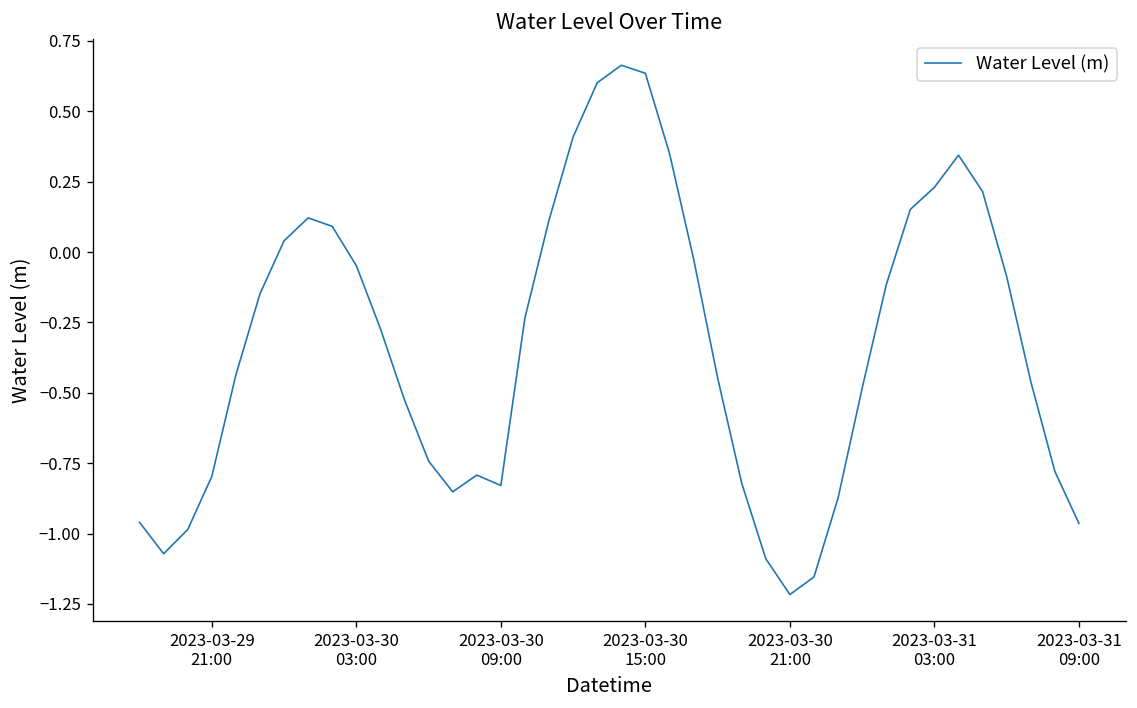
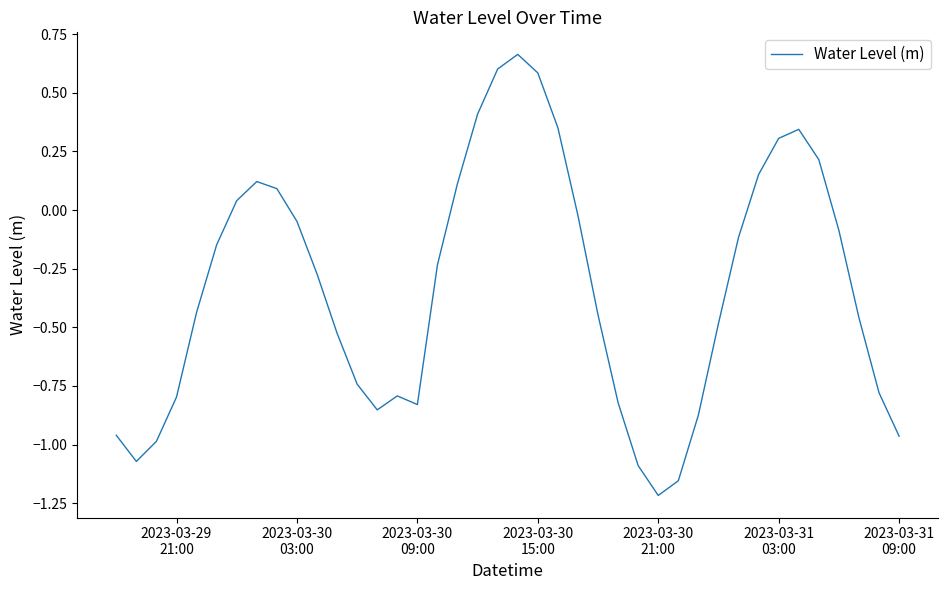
  {
    "2023-03-29 21:00": -0.80,
    "2023-03-30 03:00": -0.05,
    "2023-03-30 09:00": -0.83,
-   "2023-03-30 15:00": 0.64,
+   "2023-03-30 15:00": 0.58,
    "2023-03-30 21:00": -1.22,
-   "2023-03-31 03:00": 0.23,
+   "2023-03-31 03:00": 0.31,
    "2023-03-31 09:00": -0.96
  }
